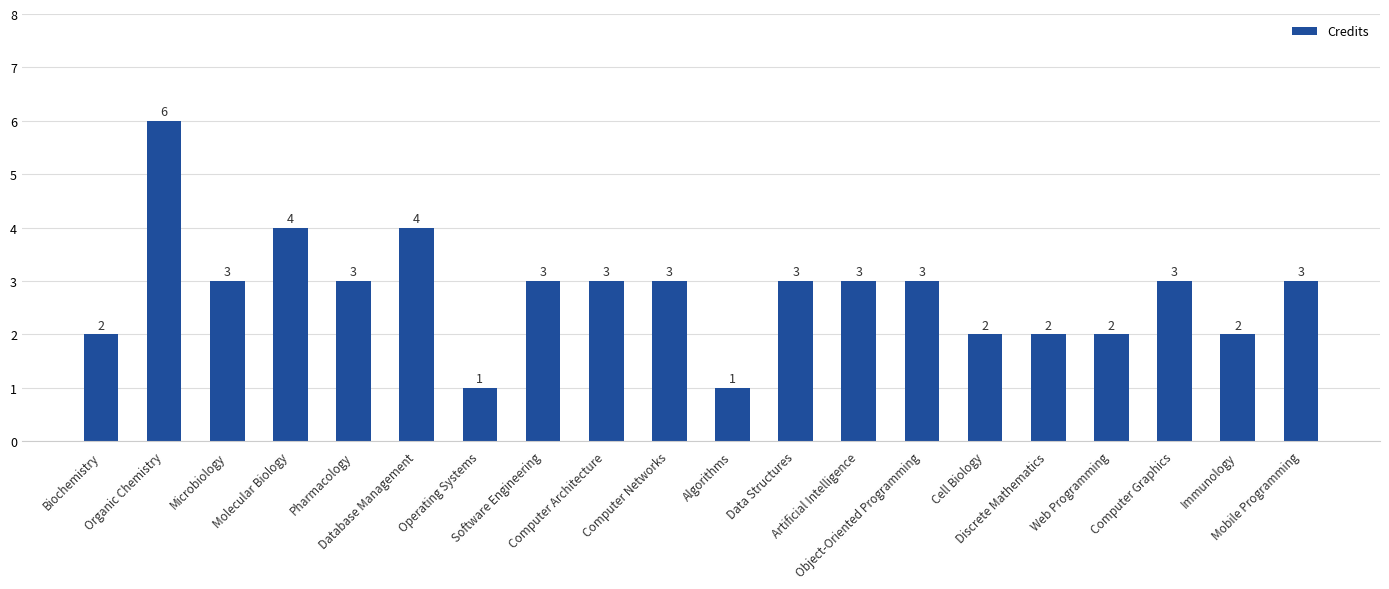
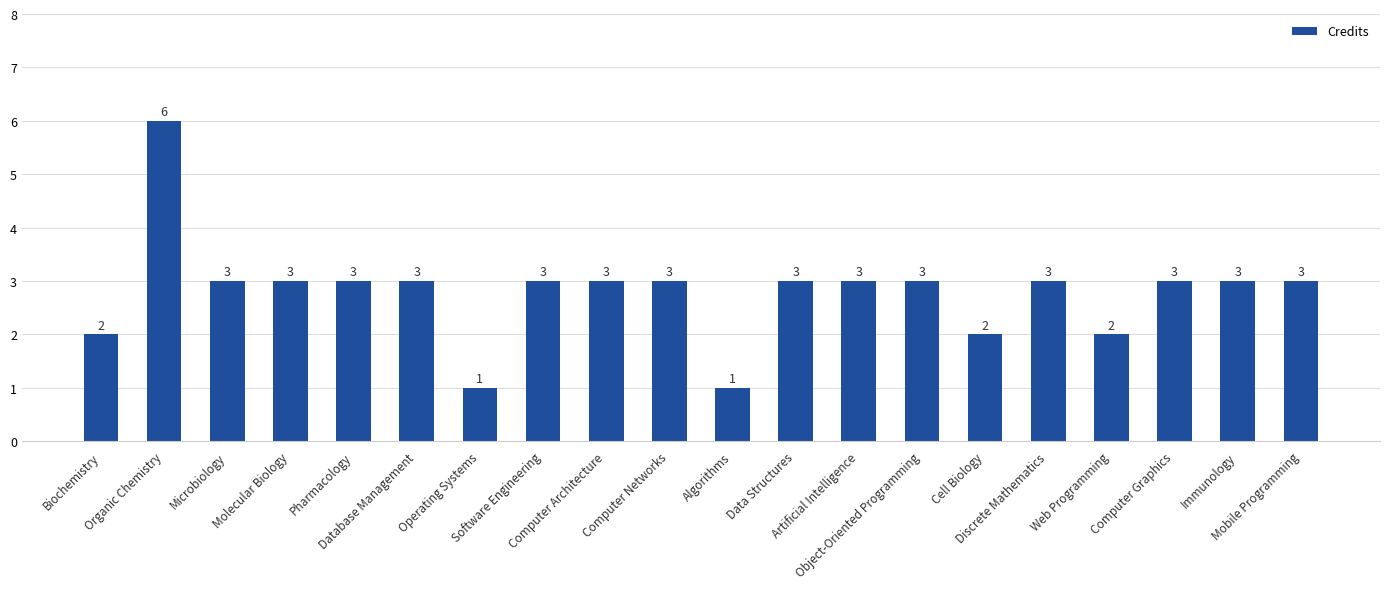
  {
    "Biochemistry": 2,
    "Organic Chemistry": 6,
    "Microbiology": 3,
-   "Molecular Biology": 4,
+   "Molecular Biology": 3,
    "Pharmacology": 3,
-   "Database Management": 4,
+   "Database Management": 3,
    "Operating Systems": 1,
    "Software Engineering": 3,
    "Computer Architecture": 3,
    "Computer Networks": 3,
    "Algorithms": 1,
    "Data Structures": 3,
    "Artificial Intelligence": 3,
    "Object-Oriented Programming": 3,
    "Cell Biology": 2,
-   "Discrete Mathematics": 2,
+   "Discrete Mathematics": 3,
    "Web Programming": 2,
    "Computer Graphics": 3,
-   "Immunology": 2,
+   "Immunology": 3,
    "Mobile Programming": 3
  }
